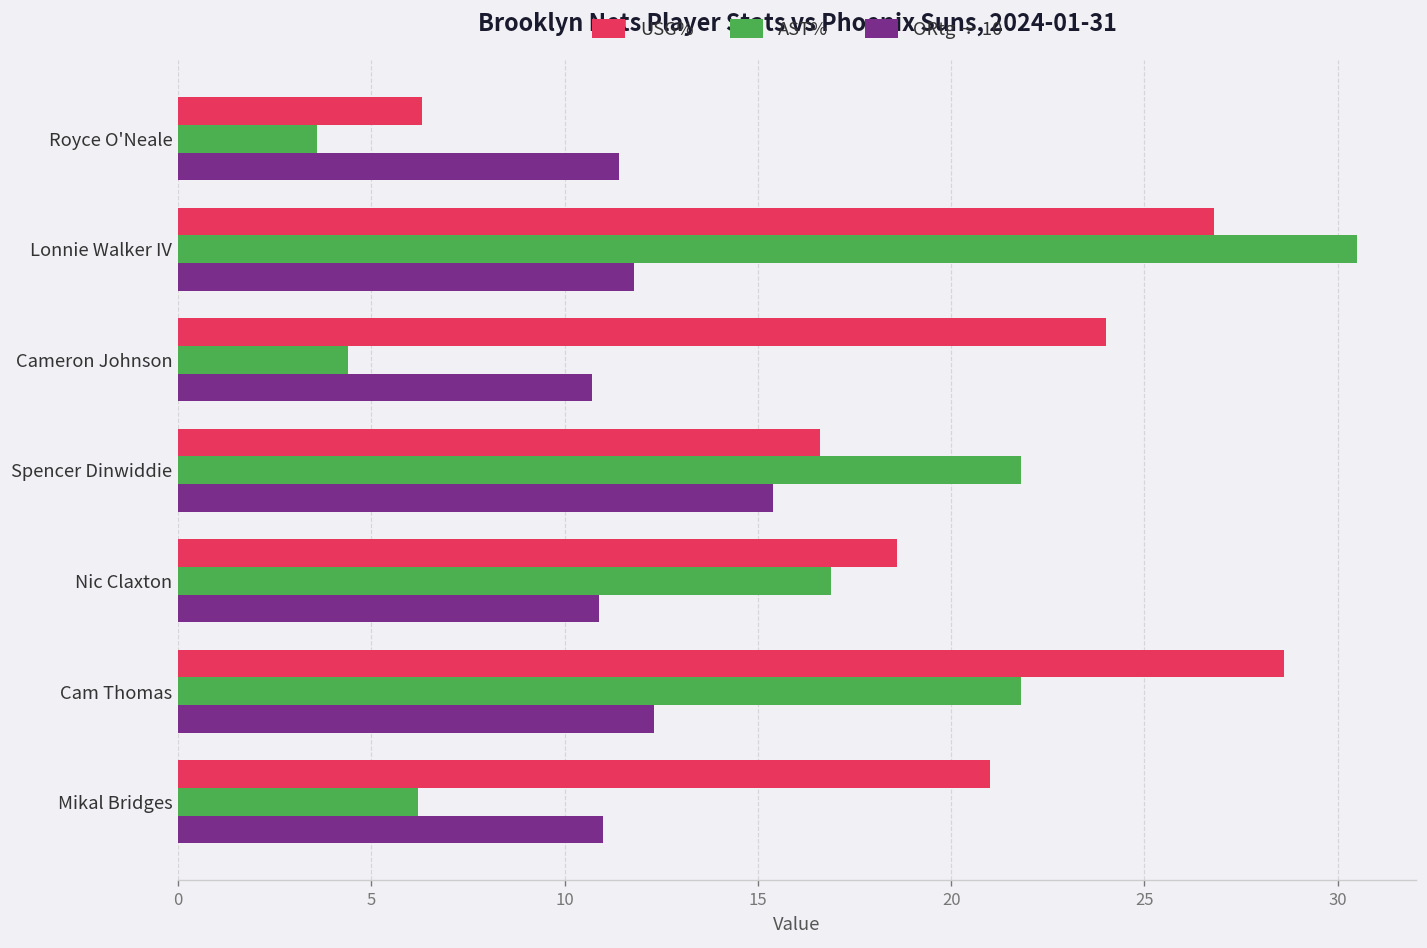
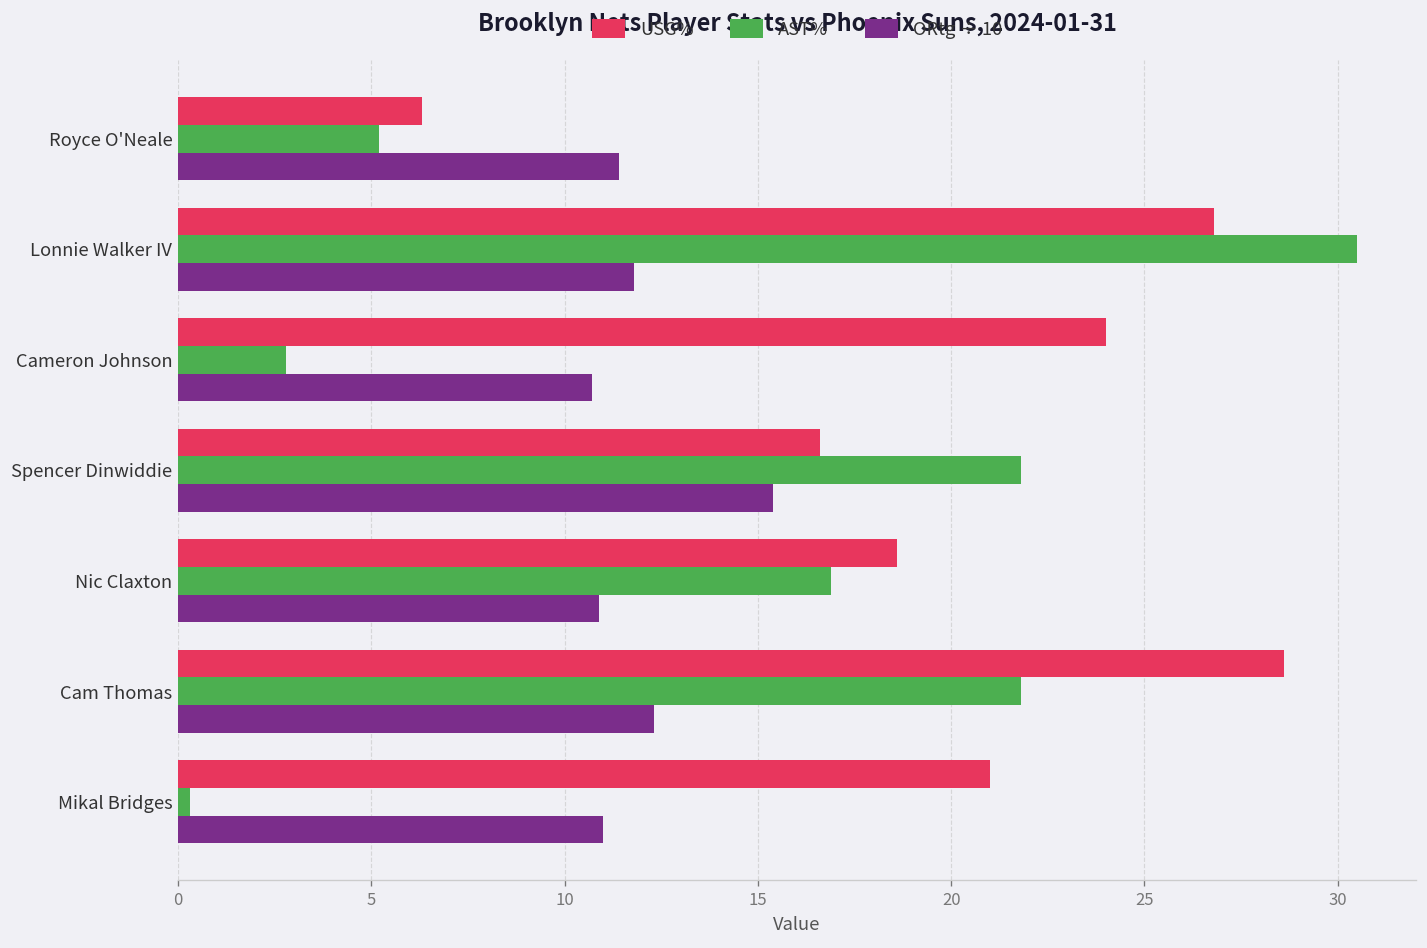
  {
    "USG%": {
      "Royce O'Neale": 6.3,
      "Lonnie Walker IV": 26.8,
      "Cameron Johnson": 24.0,
      "Spencer Dinwiddie": 16.6,
      "Nic Claxton": 18.6,
      "Cam Thomas": 28.6,
      "Mikal Bridges": 21.0
    },
    "AST%": {
-     "Royce O'Neale": 3.6,
+     "Royce O'Neale": 5.2,
      "Lonnie Walker IV": 30.5,
-     "Cameron Johnson": 4.4,
+     "Cameron Johnson": 2.8,
      "Spencer Dinwiddie": 21.8,
      "Nic Claxton": 16.9,
      "Cam Thomas": 21.8,
-     "Mikal Bridges": 6.2
+     "Mikal Bridges": 0.3
    },
    "ORtg ÷ 10": {
      "Royce O'Neale": 11.4,
      "Lonnie Walker IV": 11.8,
      "Cameron Johnson": 10.7,
      "Spencer Dinwiddie": 15.4,
      "Nic Claxton": 10.9,
      "Cam Thomas": 12.3,
      "Mikal Bridges": 11.0
    }
  }
